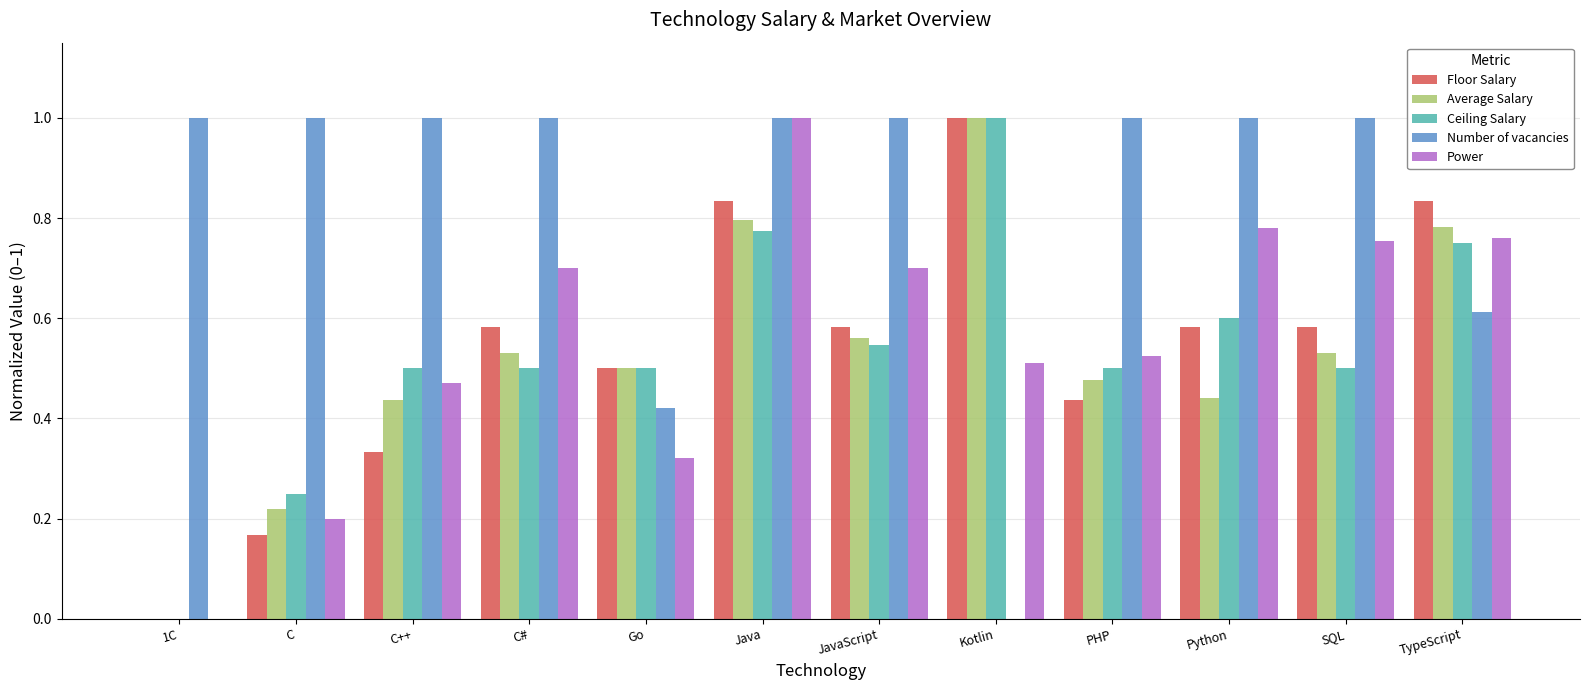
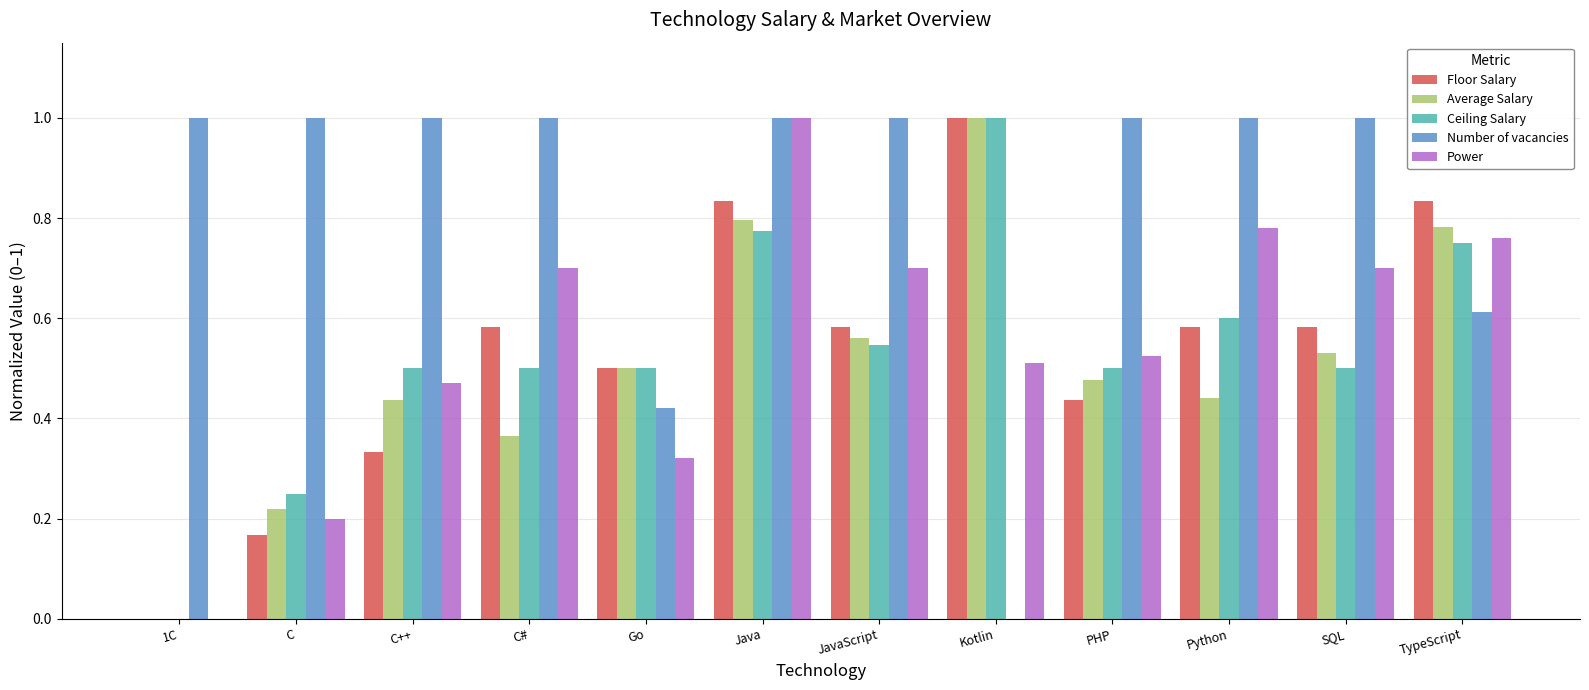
  {
    "Floor Salary": {
      "1С": 0.00,
      "C": 0.17,
      "C++": 0.33,
      "C#": 0.58,
      "Go": 0.50,
      "Java": 0.83,
      "JavaScript": 0.58,
      "Kotlin": 1.00,
      "PHP": 0.44,
      "Python": 0.58,
      "SQL": 0.58,
      "TypeScript": 0.83
    },
    "Average Salary": {
      "1С": 0.00,
      "C": 0.22,
      "C++": 0.44,
-     "C#": 0.53,
+     "C#": 0.36,
      "Go": 0.50,
      "Java": 0.80,
      "JavaScript": 0.56,
      "Kotlin": 1.00,
      "PHP": 0.48,
      "Python": 0.44,
      "SQL": 0.53,
      "TypeScript": 0.78
    },
    "Power": {
      "1С": 0.00,
      "C": 0.20,
      "C++": 0.47,
      "C#": 0.70,
      "Go": 0.32,
      "Java": 1.00,
      "JavaScript": 0.70,
      "Kotlin": 0.51,
      "PHP": 0.53,
      "Python": 0.78,
-     "SQL": 0.76,
+     "SQL": 0.70,
      "TypeScript": 0.76
    }
  }
